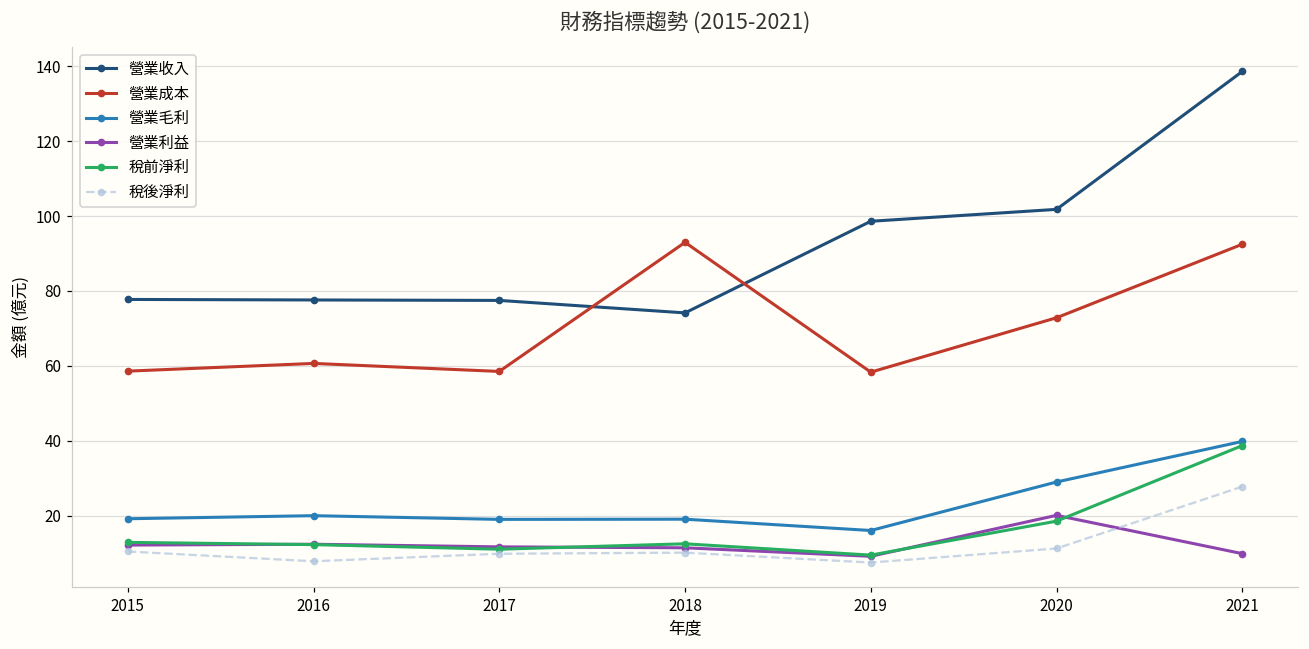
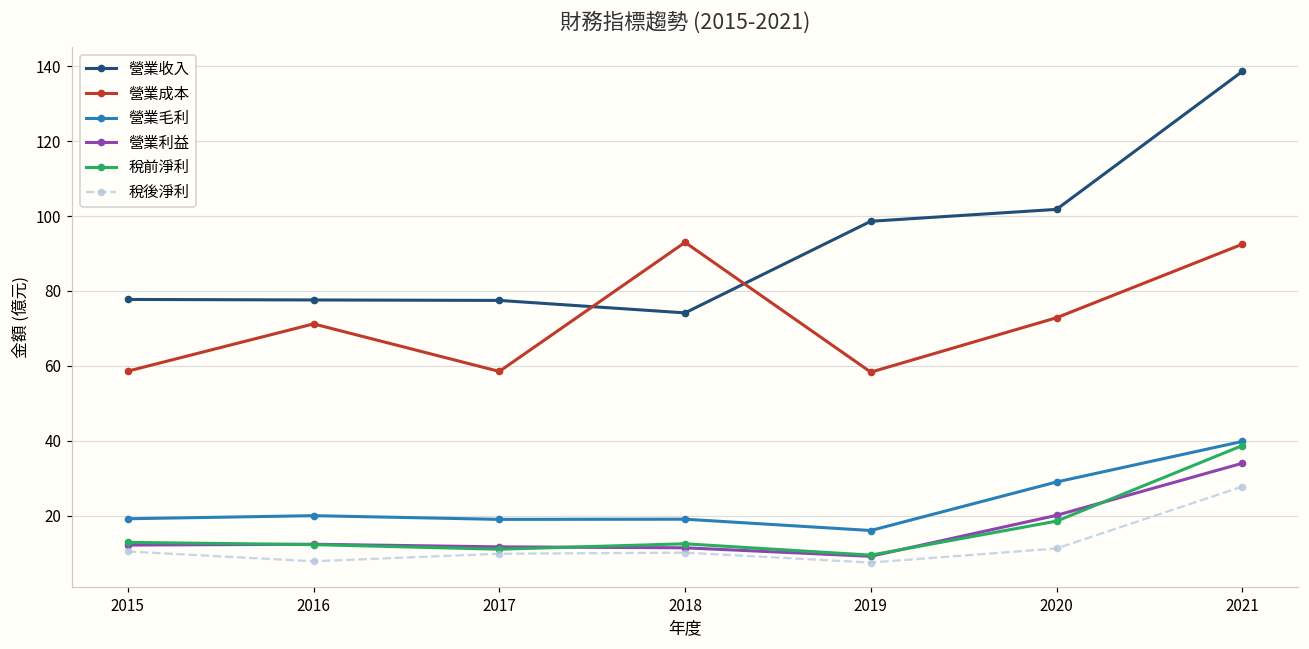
  {
    "營業收入": {
      "2015": 78,
      "2016": 78,
      "2017": 77,
      "2018": 74,
      "2019": 99,
      "2020": 102,
      "2021": 139
    },
    "營業成本": {
      "2015": 59,
-     "2016": 61,
+     "2016": 71,
      "2017": 58,
      "2018": 93,
      "2019": 58,
      "2020": 73,
      "2021": 92
    },
    "營業毛利": {
      "2015": 19,
      "2016": 20,
      "2017": 19,
      "2018": 19,
      "2019": 16,
      "2020": 29,
      "2021": 40
    },
    "營業利益": {
      "2018": 11,
      "2020": 20,
-     "2021": 10
+     "2021": 34
    },
    "稅前淨利": {
      "2018": 12,
      "2020": 19,
      "2021": 39
    },
    "稅後淨利": {
      "2015": 10,
      "2016": 8,
      "2017": 10,
      "2018": 10,
      "2019": 7,
      "2020": 11,
      "2021": 28
    }
  }
